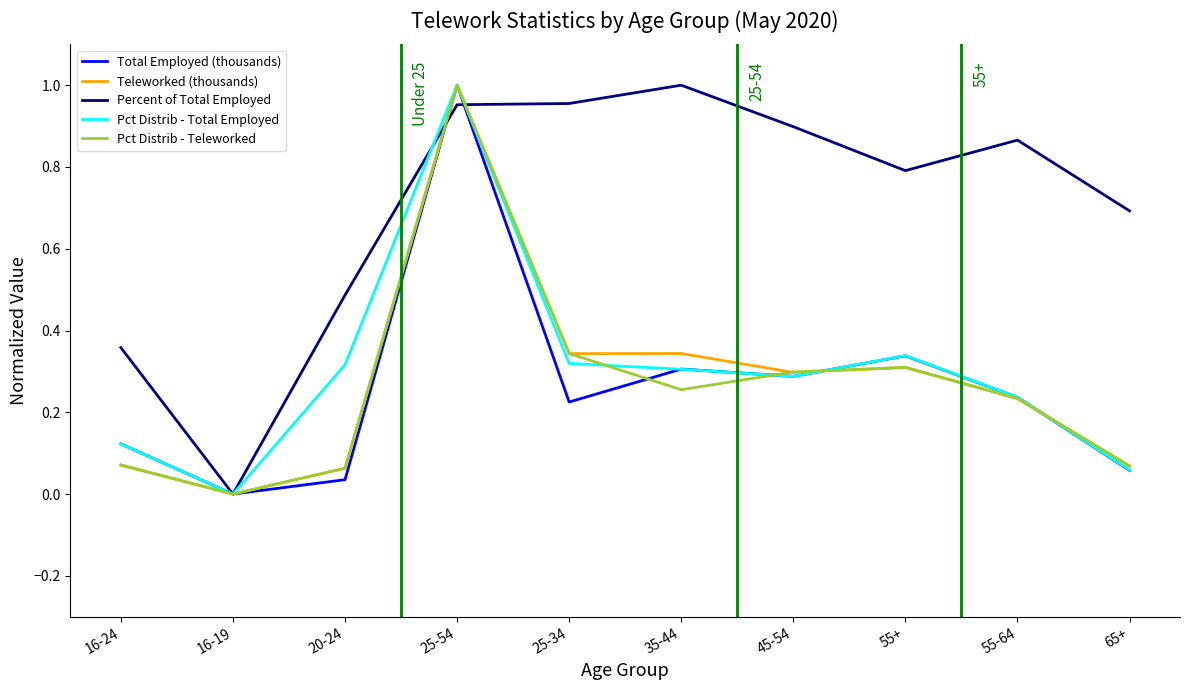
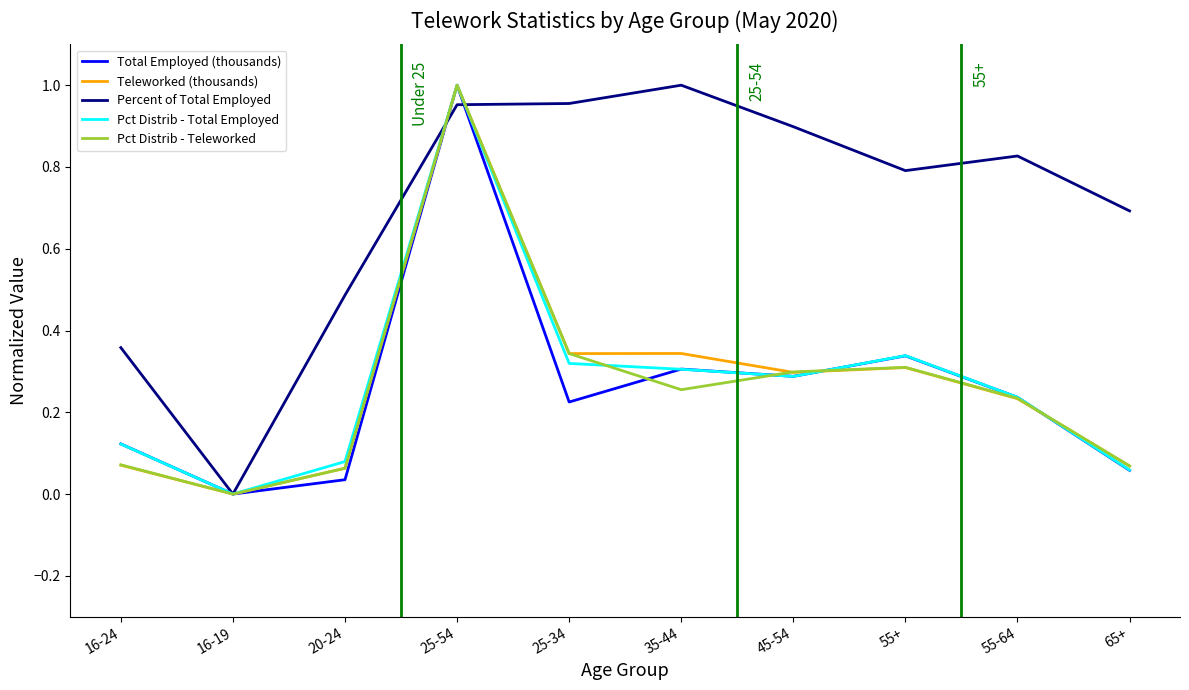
  {
    "Total Employed (thousands)": {
      "20-24": 0.04,
      "25-34": 0.23
    },
    "Teleworked (thousands)": {
      "35-44": 0.34
    },
    "Percent of Total Employed": {
      "16-24": 0.36,
      "20-24": 0.49,
      "25-54": 0.95,
      "25-34": 0.96,
      "35-44": 1.00,
      "45-54": 0.90,
      "55+": 0.79,
-     "55-64": 0.87,
+     "55-64": 0.83,
      "65+": 0.69
    },
    "Pct Distrib - Total Employed": {
-     "20-24": 0.32,
+     "20-24": 0.08,
      "25-34": 0.32
    },
    "Pct Distrib - Teleworked": {
      "35-44": 0.26
    }
  }
